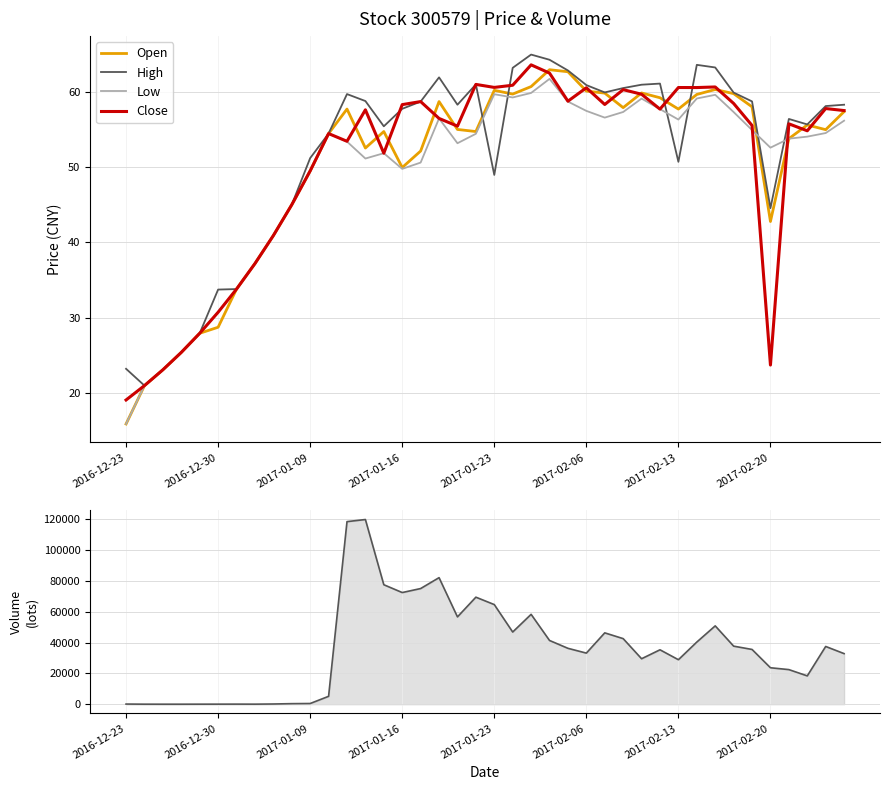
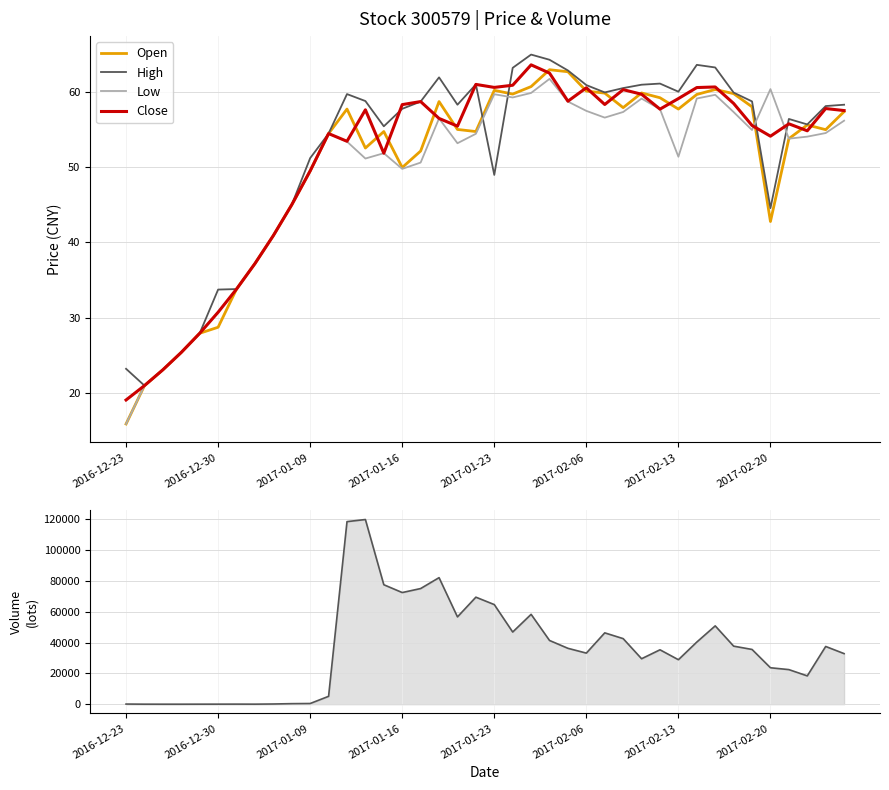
  {
    "Stock 300579 | Price & Volume": {
      "Open": {
        "2016-12-30": 29,
        "2017-01-23": 60,
        "2017-02-06": 60,
        "2017-02-13": 58,
        "2017-02-20": 43
      },
      "High": {
        "2016-12-23": 23,
        "2016-12-30": 34,
        "2017-01-09": 51,
        "2017-01-16": 58,
        "2017-01-23": 49,
        "2017-02-06": 61,
-       "2017-02-13": 51,
+       "2017-02-13": 60,
        "2017-02-20": 45
      },
      "Low": {
        "2017-01-23": 60,
        "2017-02-06": 57,
-       "2017-02-13": 56,
-       "2017-02-20": 53
+       "2017-02-13": 51,
+       "2017-02-20": 60
      },
      "Close": {
        "2016-12-23": 19,
        "2017-01-16": 58,
        "2017-01-23": 61,
        "2017-02-06": 61,
-       "2017-02-13": 61,
-       "2017-02-20": 24
+       "2017-02-13": 59,
+       "2017-02-20": 54
      }
    }
  }
